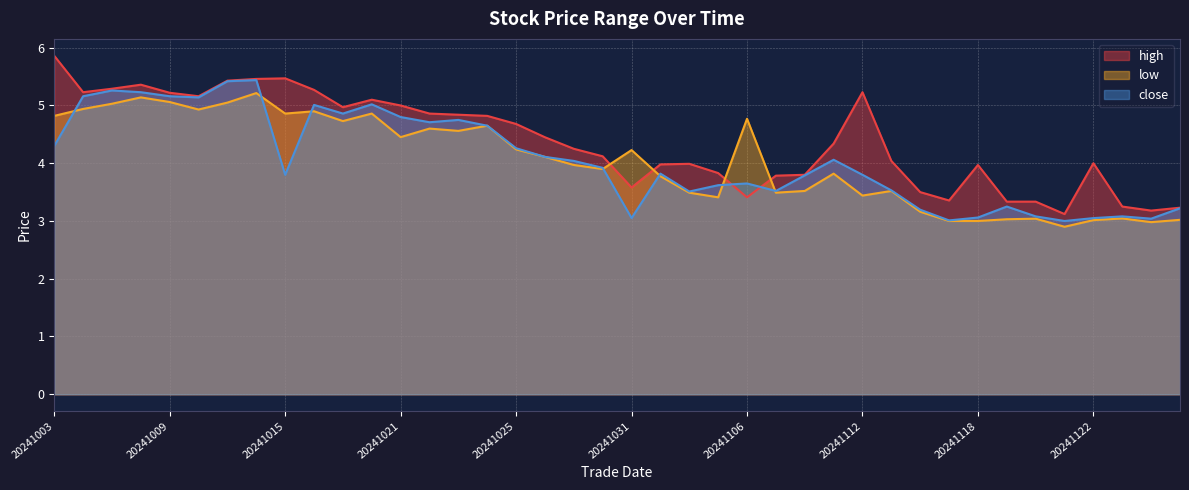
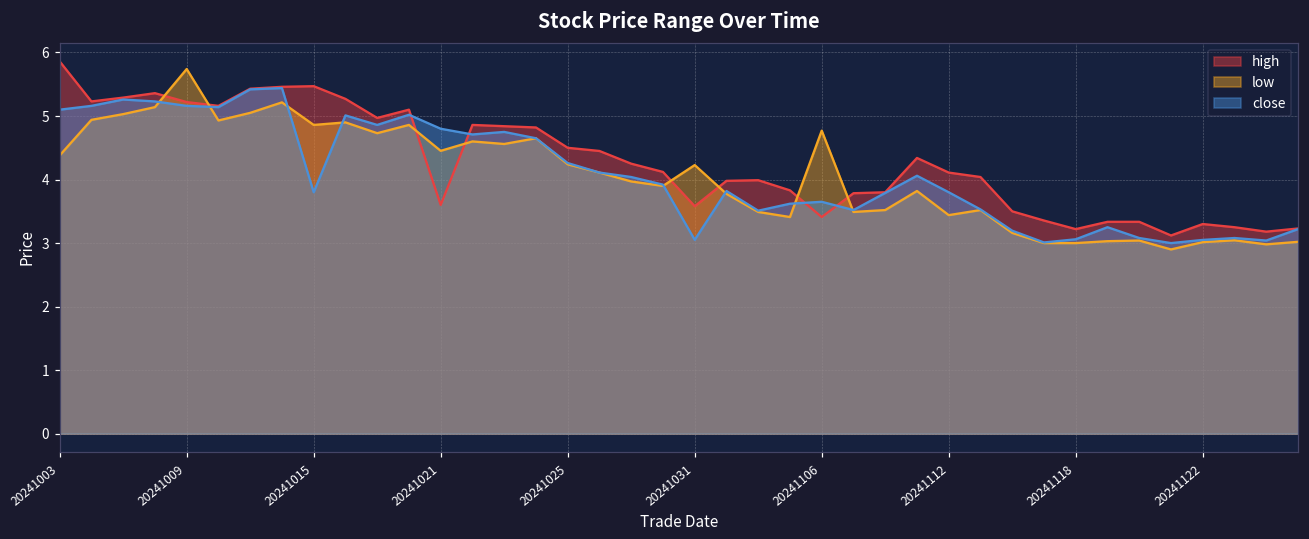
  {
    "high": {
      "20241003": 5.9,
      "20241009": 5.2,
      "20241015": 5.5,
-     "20241021": 5.0,
-     "20241025": 4.7,
+     "20241021": 3.6,
+     "20241025": 4.5,
      "20241031": 3.6,
      "20241106": 3.4,
-     "20241112": 5.2,
-     "20241118": 4.0,
-     "20241122": 4.0
+     "20241112": 4.1,
+     "20241118": 3.2,
+     "20241122": 3.3
    },
    "low": {
-     "20241003": 4.8,
-     "20241009": 5.1,
+     "20241003": 4.4,
+     "20241009": 5.7,
      "20241015": 4.9,
      "20241021": 4.5,
      "20241031": 4.2,
      "20241106": 4.8,
      "20241112": 3.4,
      "20241118": 3.0
    },
    "close": {
-     "20241003": 4.3,
+     "20241003": 5.1,
      "20241009": 5.2,
      "20241015": 3.8,
      "20241021": 4.8,
      "20241031": 3.1,
      "20241106": 3.7,
      "20241112": 3.8,
      "20241118": 3.1
    }
  }
